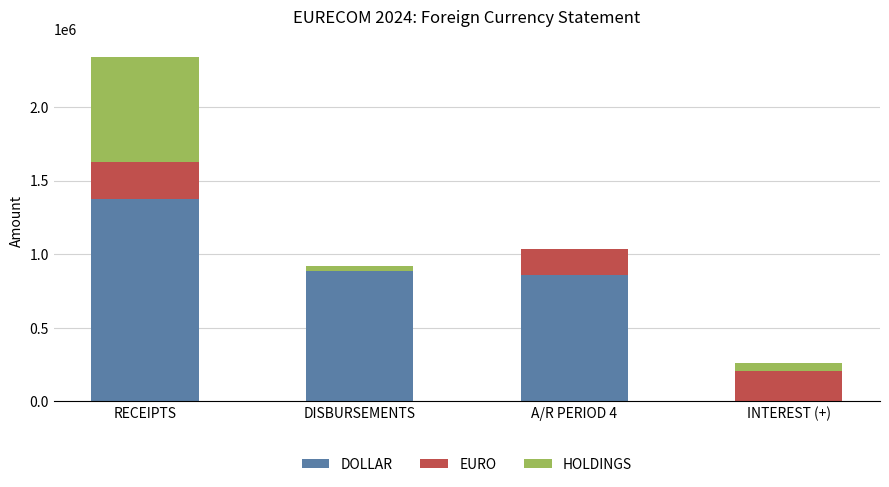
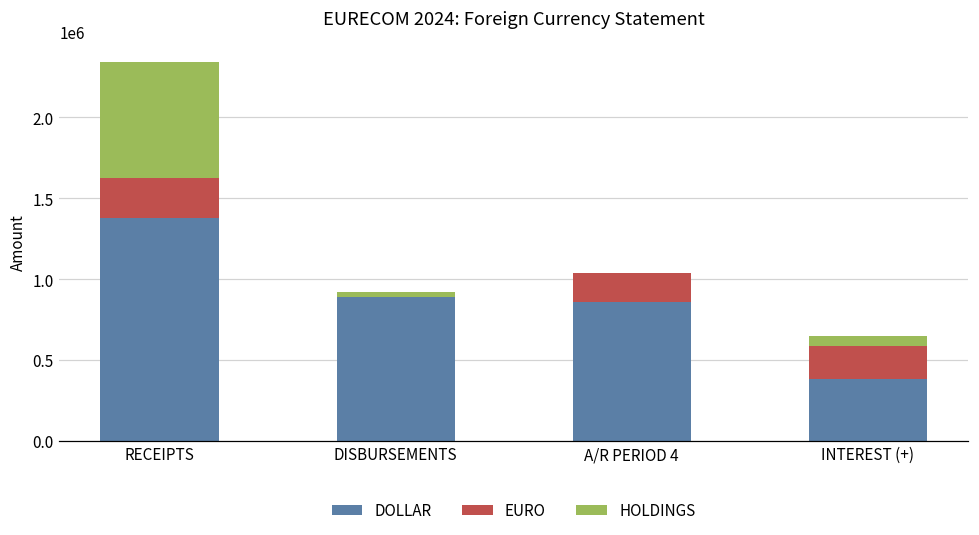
  {
    "DOLLAR": {
      "RECEIPTS": 1380000,
      "DISBURSEMENTS": 890000,
      "A/R PERIOD 4": 860000,
-     "INTEREST (+)": 0
+     "INTEREST (+)": 390000
    },
    "EURO": {
      "RECEIPTS": 250000,
      "DISBURSEMENTS": 0,
      "A/R PERIOD 4": 180000,
      "INTEREST (+)": 200000
    },
    "HOLDINGS": {
      "RECEIPTS": 720000,
      "DISBURSEMENTS": 30000,
      "A/R PERIOD 4": 0,
      "INTEREST (+)": 60000
    }
  }
